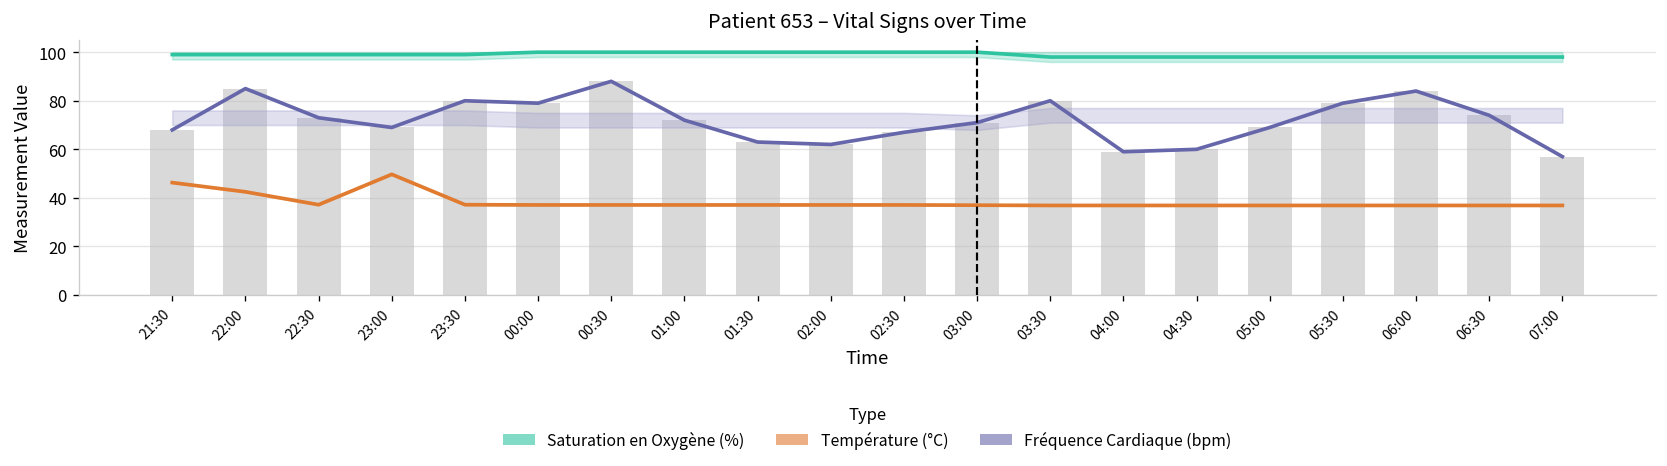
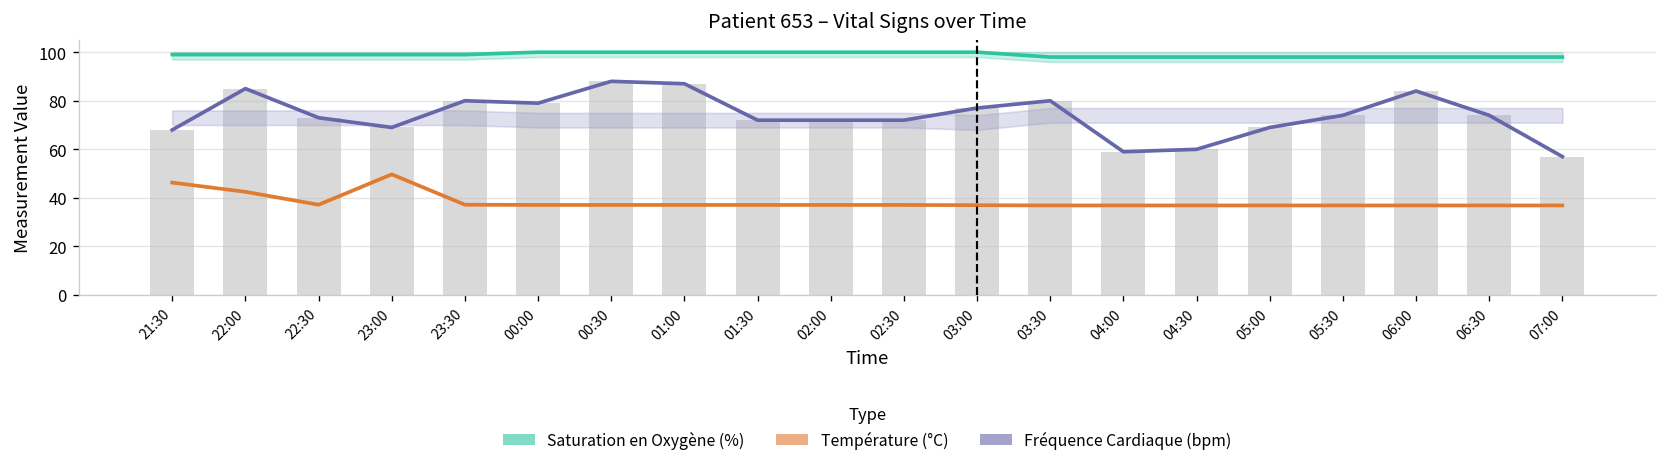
  {
    "Fréquence Cardiaque (bpm)": {
      "21:30": 68,
      "22:00": 85,
      "22:30": 73,
      "23:00": 69,
      "23:30": 80,
      "00:00": 79,
      "00:30": 88,
-     "01:00": 72,
-     "01:30": 63,
-     "02:00": 62,
-     "02:30": 67,
-     "03:00": 71,
+     "01:00": 87,
+     "01:30": 72,
+     "02:00": 72,
+     "02:30": 72,
+     "03:00": 77,
      "03:30": 80,
      "04:00": 59,
      "04:30": 60,
      "05:00": 69,
-     "05:30": 79,
+     "05:30": 74,
      "06:00": 84,
      "06:30": 74,
      "07:00": 57
    }
  }
